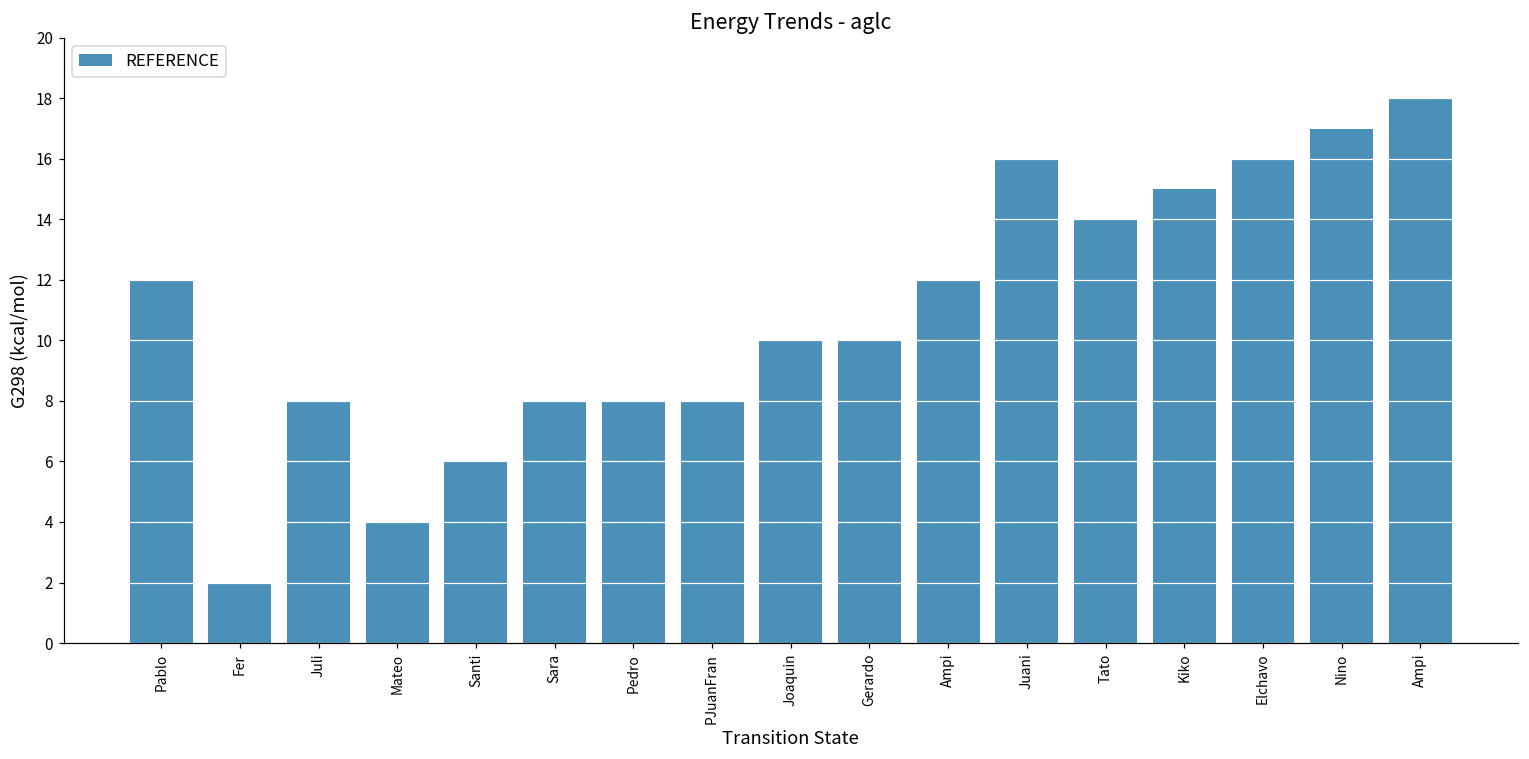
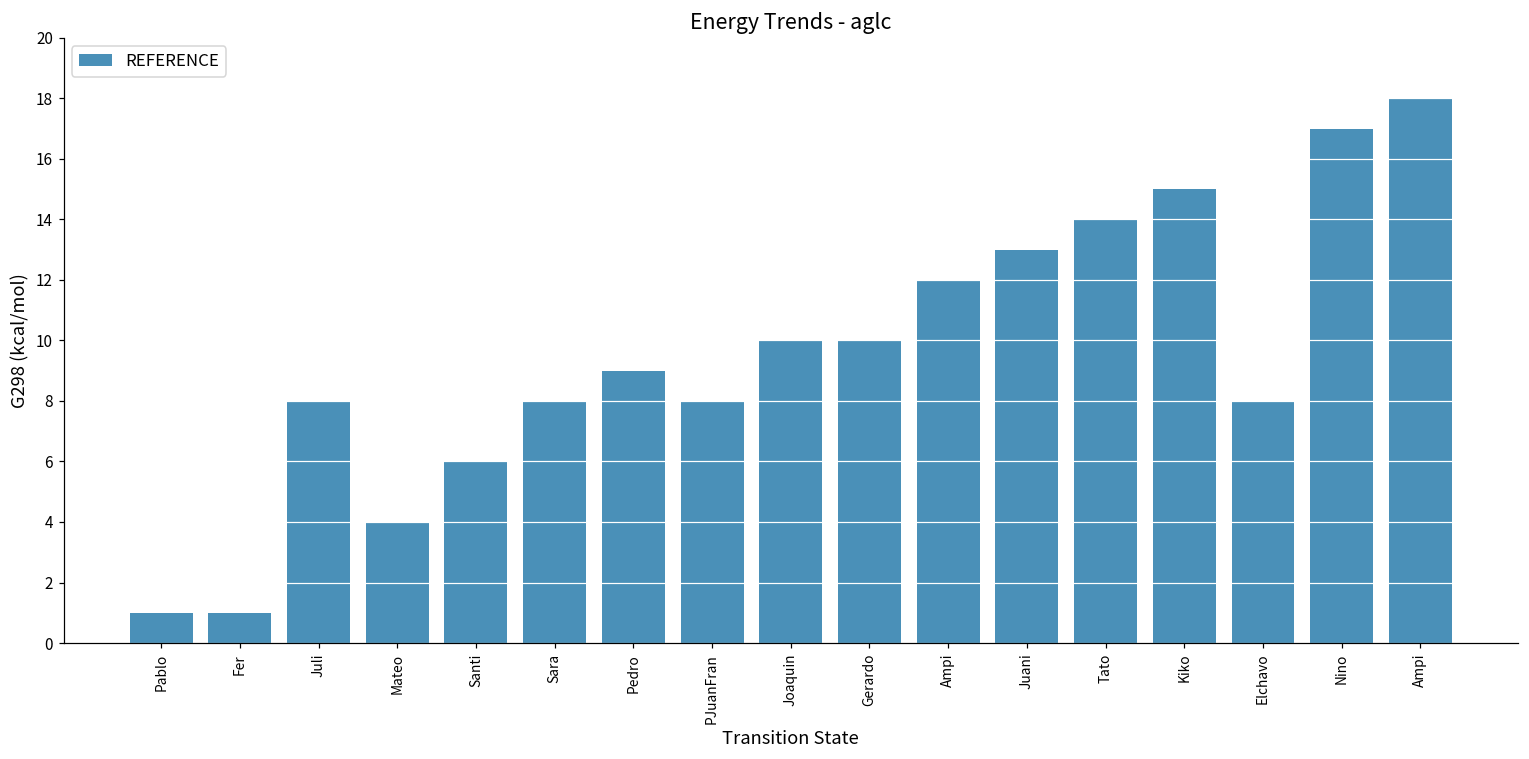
  {
-   "Pablo": 12,
-   "Fer": 2,
+   "Pablo": 1,
+   "Fer": 1,
    "Juli": 8,
    "Mateo": 4,
    "Santi": 6,
    "Sara": 8,
-   "Pedro": 8,
+   "Pedro": 9,
    "PJuanFran": 8,
    "Joaquin": 10,
    "Gerardo": 10,
-   "Juani": 16,
+   "Juani": 13,
    "Tato": 14,
    "Kiko": 15,
-   "Elchavo": 16,
+   "Elchavo": 8,
    "Nino": 17
  }
